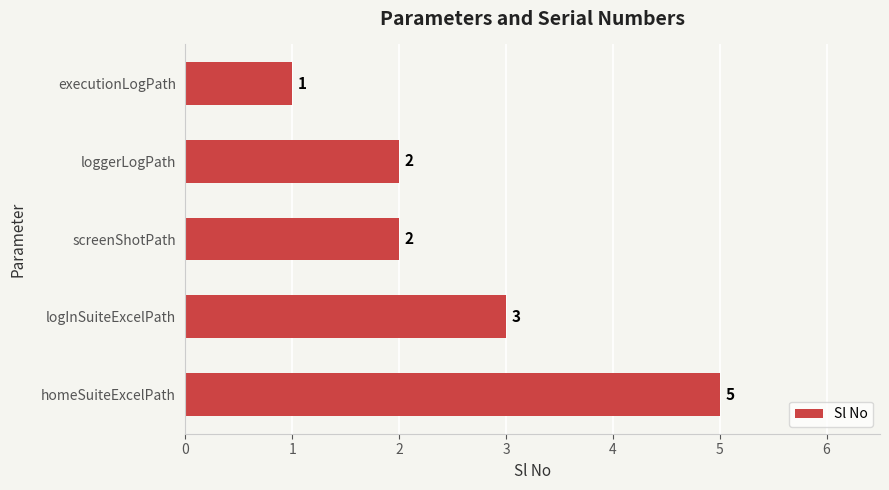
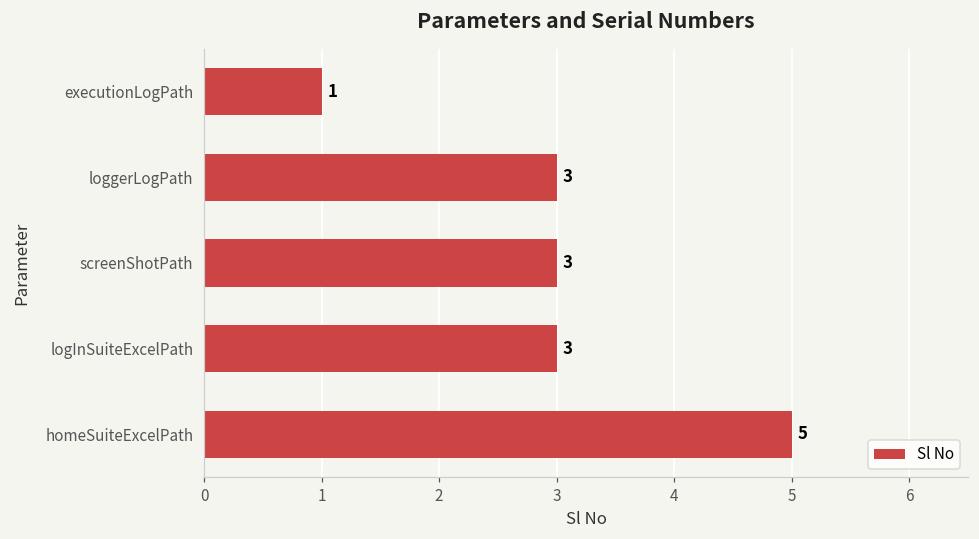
  {
    "executionLogPath": 1,
-   "loggerLogPath": 2,
-   "screenShotPath": 2,
+   "loggerLogPath": 3,
+   "screenShotPath": 3,
    "logInSuiteExcelPath": 3,
    "homeSuiteExcelPath": 5
  }
